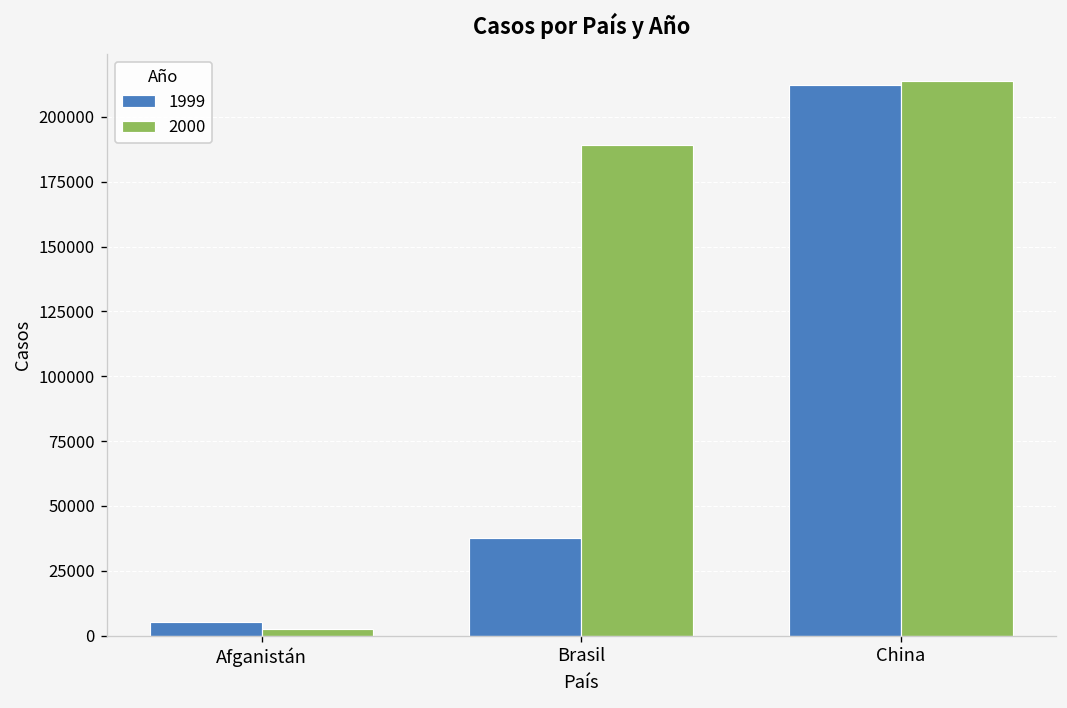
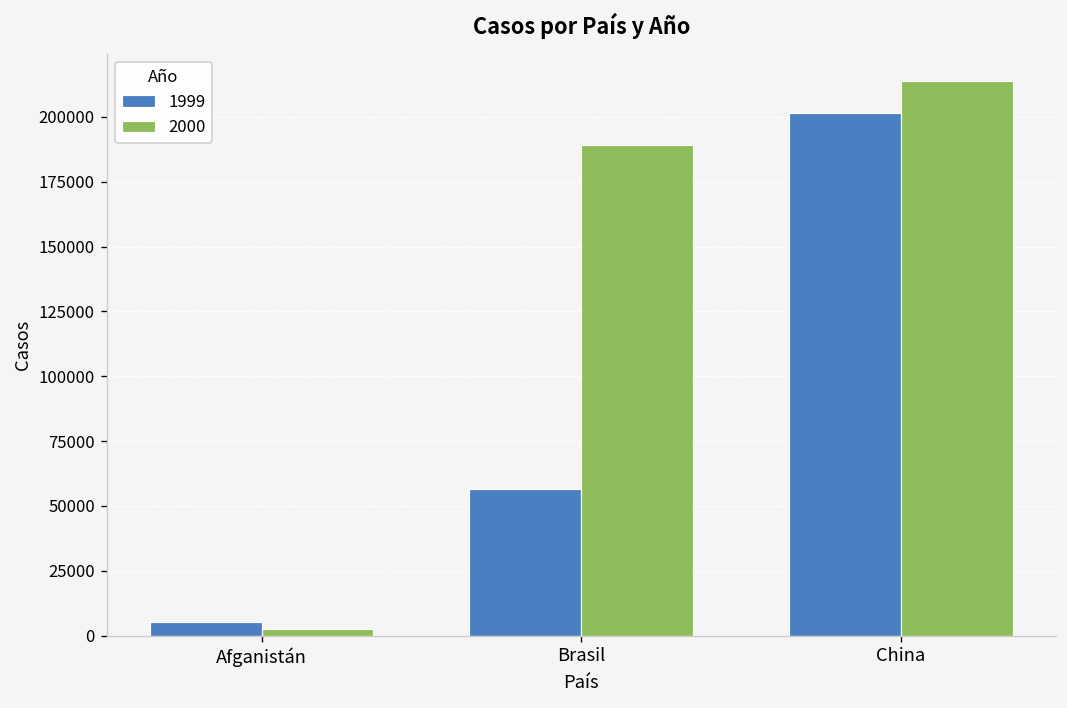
  {
    "1999": {
      "Afganistán": 5000,
-     "Brasil": 38000,
-     "China": 212000
+     "Brasil": 56000,
+     "China": 202000
    },
    "2000": {
      "Afganistán": 3000,
      "Brasil": 189000,
      "China": 214000
    }
  }
